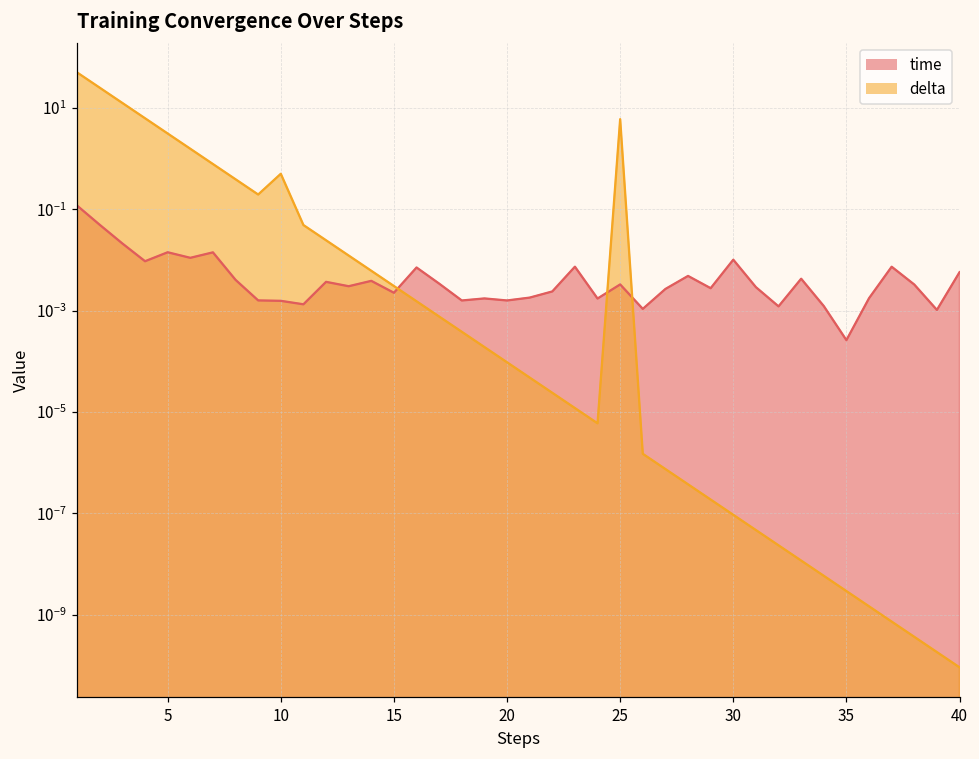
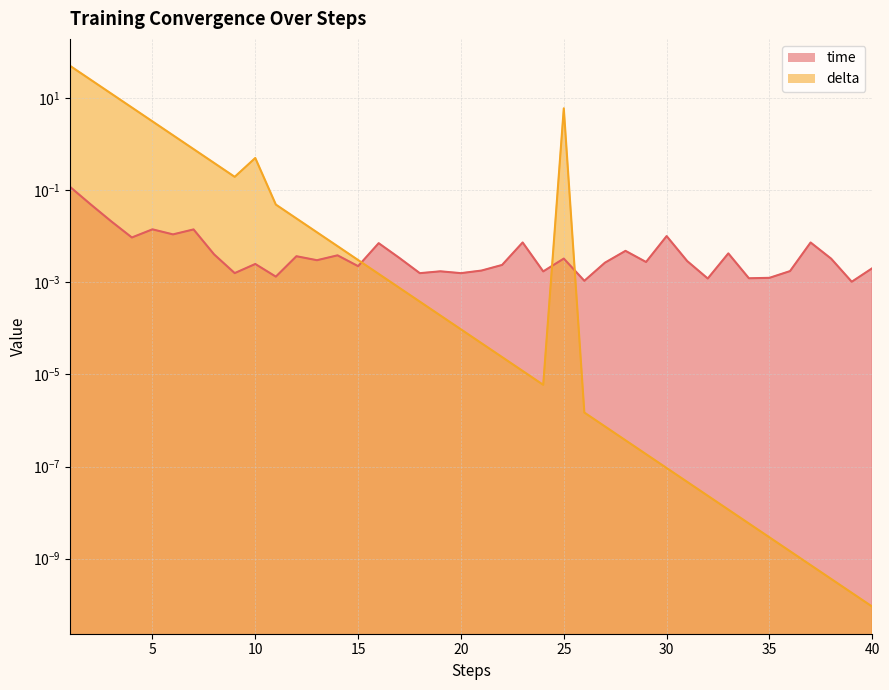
  {
    "time": {
      "5": 0.014,
-     "10": 0.0016,
+     "10": 0.003,
      "15": 0.002,
      "20": 0.0016,
      "25": 0.003,
      "30": 0.010,
-     "35": 0.0003,
-     "40": 0.006
+     "35": 0.0013,
+     "40": 0.002
    },
    "delta": {
      "5": 3,
      "10": 0.5,
      "15": 0.003,
      "20": 0.0001,
      "25": 6,
      "30": 0.00000009,
      "35": 0.000000003,
      "40": 0.00000000009
    }
  }
